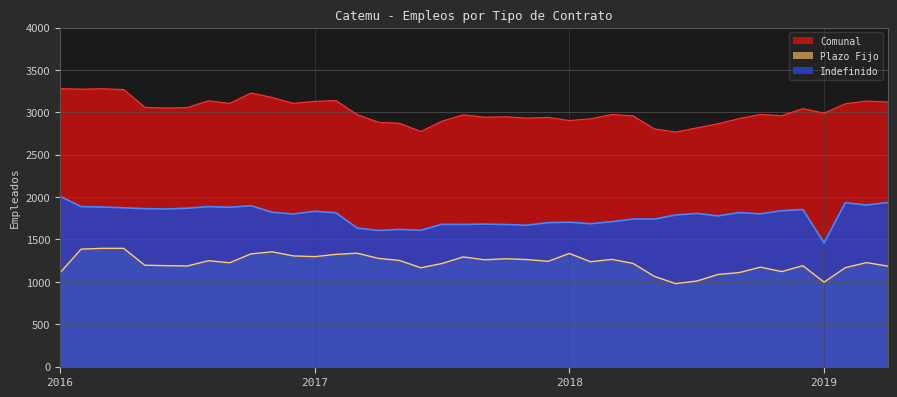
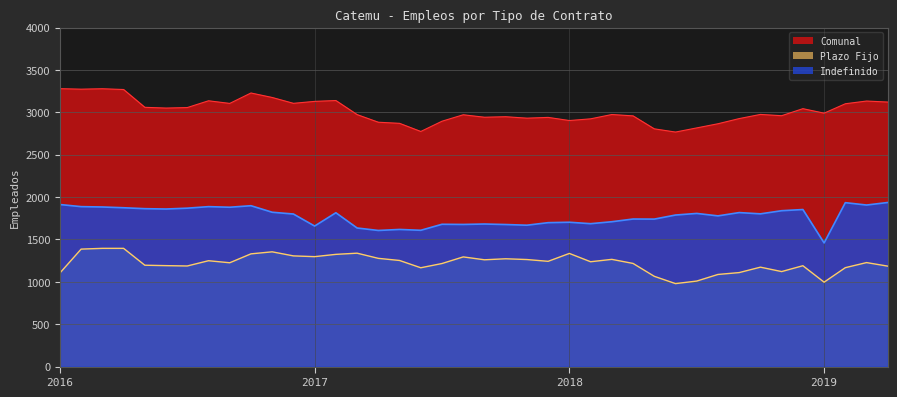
  {
    "Comunal": {
      "2016": 3300,
      "2017": 3100,
      "2018": 2900,
      "2019": 3000
    },
    "Plazo Fijo": {
      "2016": 1100,
      "2017": 1300,
      "2018": 1300,
      "2019": 1000
    },
    "Indefinido": {
-     "2016": 2000,
-     "2017": 1800,
+     "2016": 1900,
+     "2017": 1700,
      "2018": 1700,
      "2019": 1500
    }
  }
